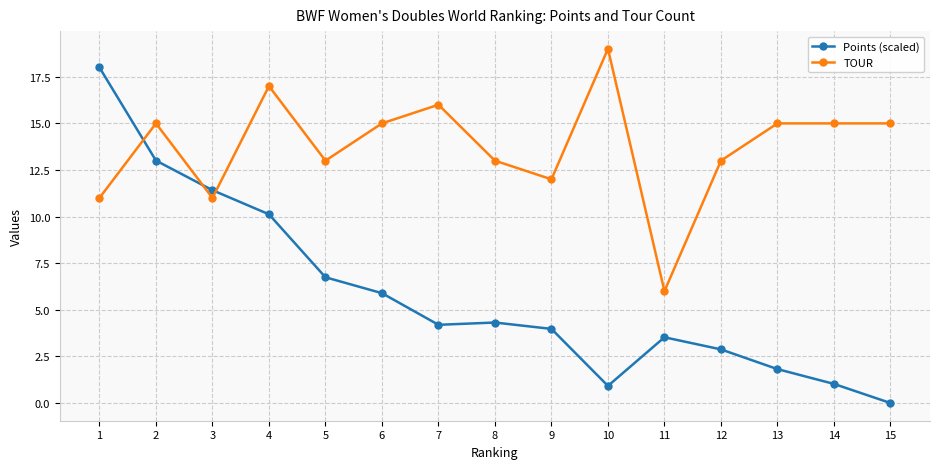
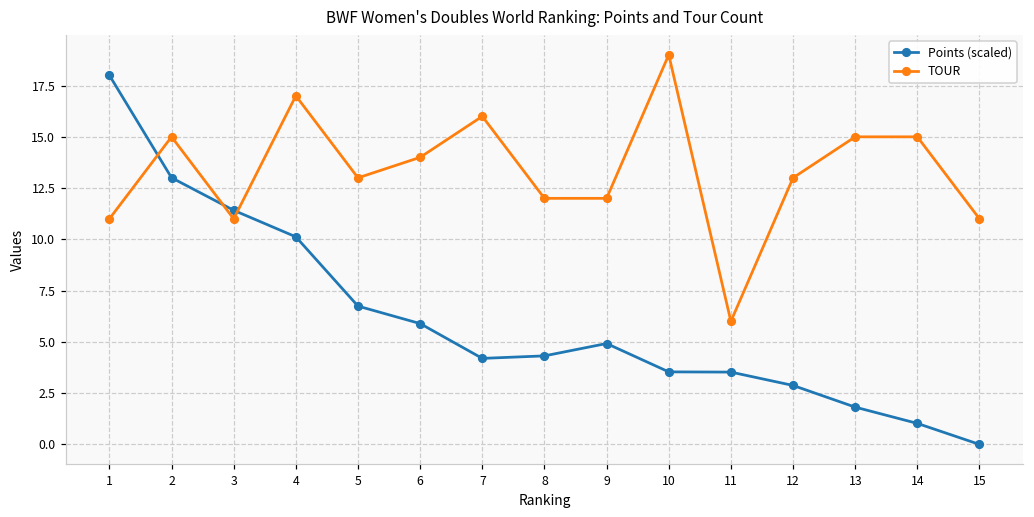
  {
    "Points (scaled)": {
      "1": 18.0,
      "2": 13.0,
      "3": 11.4,
      "4": 10.1,
      "5": 6.7,
      "6": 5.9,
      "7": 4.2,
      "8": 4.3,
-     "9": 4.0,
-     "10": 0.9,
+     "9": 4.9,
+     "10": 3.5,
      "11": 3.5,
      "12": 2.9,
      "13": 1.8,
      "14": 1.0,
      "15": 0.0
    },
    "TOUR": {
      "1": 11,
      "2": 15,
      "3": 11,
      "4": 17,
      "5": 13,
-     "6": 15,
+     "6": 14,
      "7": 16,
-     "8": 13,
+     "8": 12,
      "9": 12,
      "10": 19,
      "11": 6,
      "12": 13,
      "13": 15,
      "14": 15,
-     "15": 15
+     "15": 11
    }
  }
